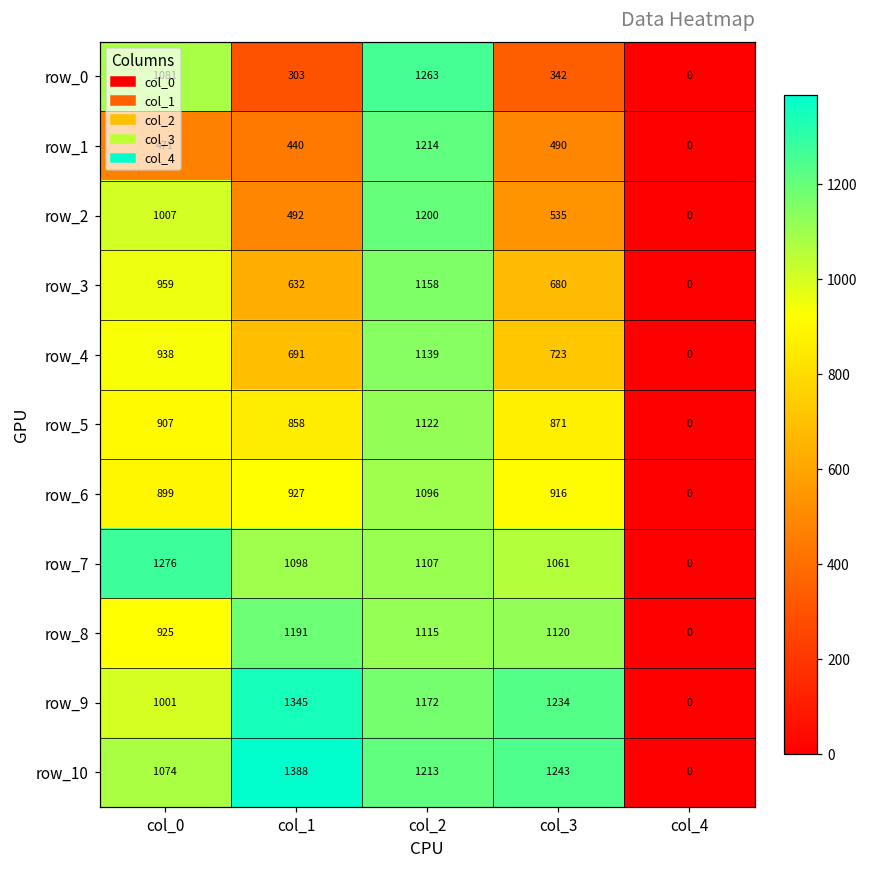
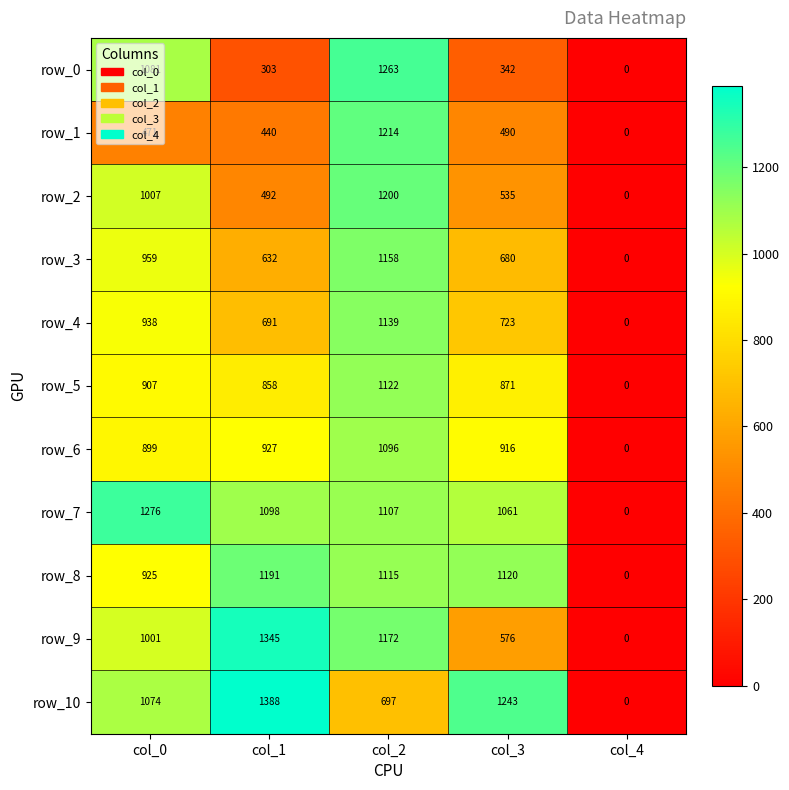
  {
    "row_0": {
      "col_1": 303,
      "col_2": 1263,
      "col_3": 342,
      "col_4": 0
    },
    "row_1": {
      "col_1": 440,
      "col_2": 1214,
      "col_3": 490,
      "col_4": 0
    },
    "row_2": {
      "col_0": 1007,
      "col_1": 492,
      "col_2": 1200,
      "col_3": 535,
      "col_4": 0
    },
    "row_3": {
      "col_0": 959,
      "col_1": 632,
      "col_2": 1158,
      "col_3": 680,
      "col_4": 0
    },
    "row_4": {
      "col_0": 938,
      "col_1": 691,
      "col_2": 1139,
      "col_3": 723,
      "col_4": 0
    },
    "row_5": {
      "col_0": 907,
      "col_1": 858,
      "col_2": 1122,
      "col_3": 871,
      "col_4": 0
    },
    "row_6": {
      "col_0": 899,
      "col_1": 927,
      "col_2": 1096,
      "col_3": 916,
      "col_4": 0
    },
    "row_7": {
      "col_0": 1276,
      "col_1": 1098,
      "col_2": 1107,
      "col_3": 1061,
      "col_4": 0
    },
    "row_8": {
      "col_0": 925,
      "col_1": 1191,
      "col_2": 1115,
      "col_3": 1120,
      "col_4": 0
    },
    "row_9": {
      "col_0": 1001,
      "col_1": 1345,
      "col_2": 1172,
-     "col_3": 1234,
+     "col_3": 576,
      "col_4": 0
    },
    "row_10": {
      "col_0": 1074,
      "col_1": 1388,
-     "col_2": 1213,
+     "col_2": 697,
      "col_3": 1243,
      "col_4": 0
    }
  }
